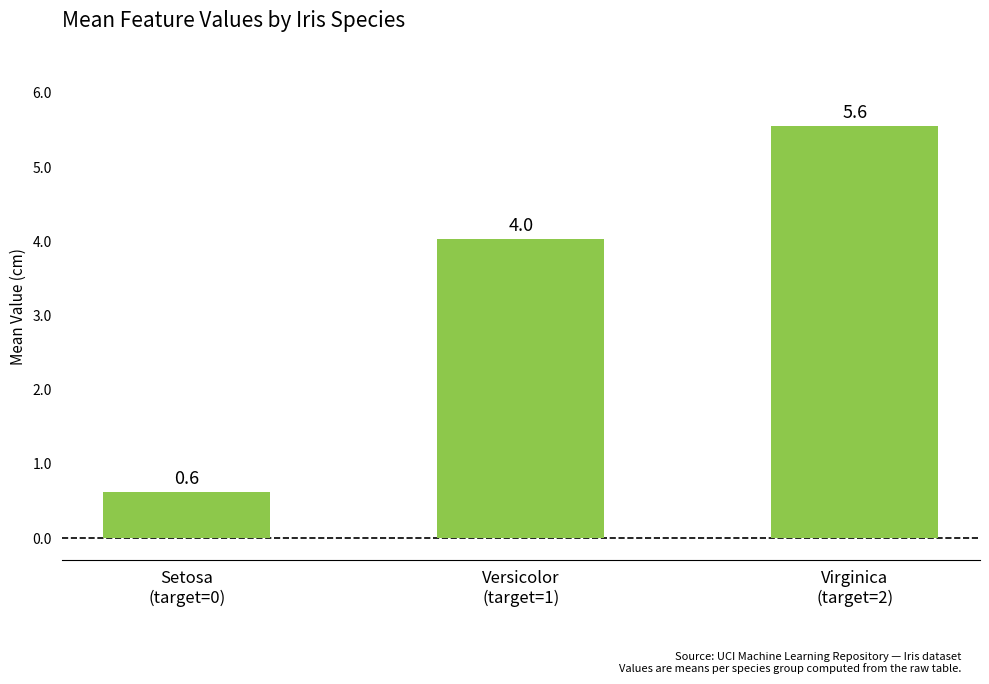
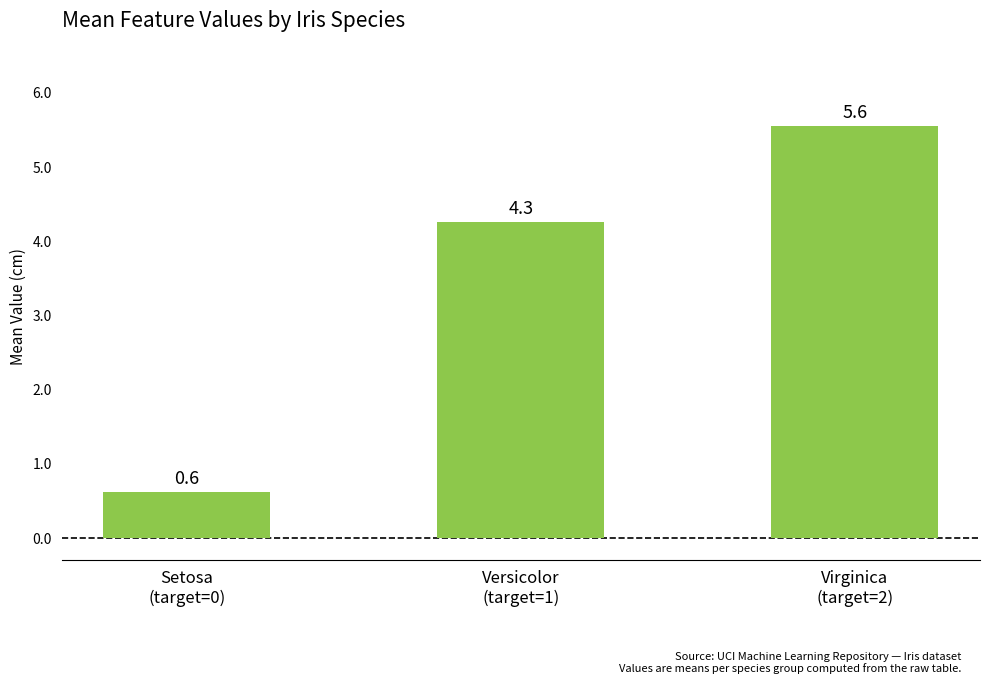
  {
    "Setosa (target=0)": 0.6,
-   "Versicolor (target=1)": 4.0,
+   "Versicolor (target=1)": 4.3,
    "Virginica (target=2)": 5.6
  }
